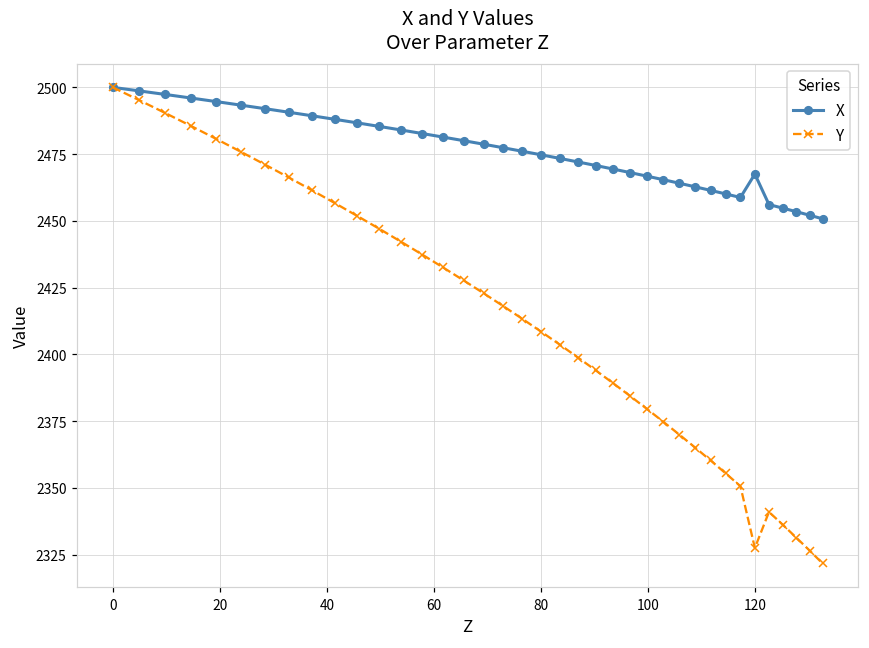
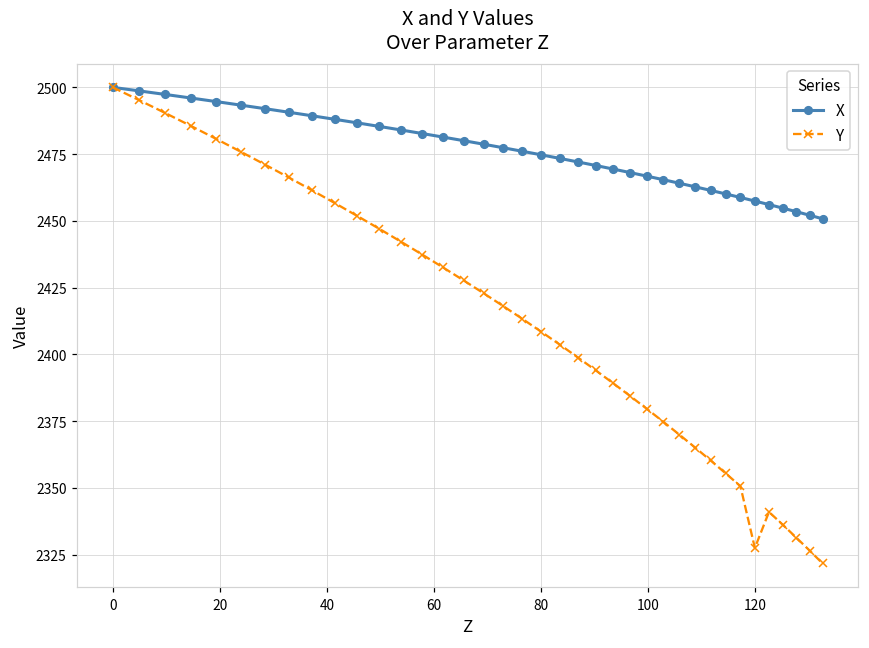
  {
    "X": {
-     "120": 2468
+     "120": 2457
    },
    "Y": {
      "120": 2327
    }
  }
